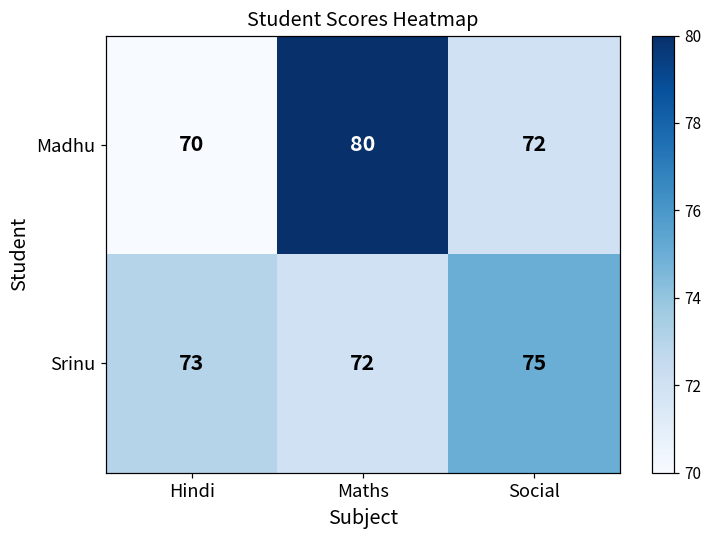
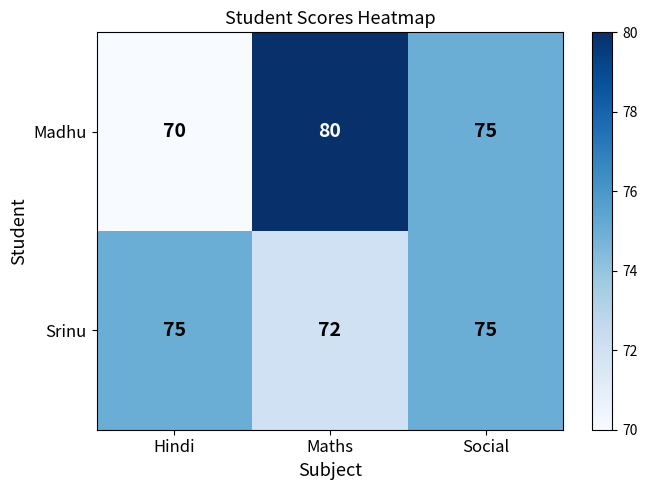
  {
    "Madhu": {
      "Hindi": 70,
      "Maths": 80,
-     "Social": 72
+     "Social": 75
    },
    "Srinu": {
-     "Hindi": 73,
+     "Hindi": 75,
      "Maths": 72,
      "Social": 75
    }
  }
